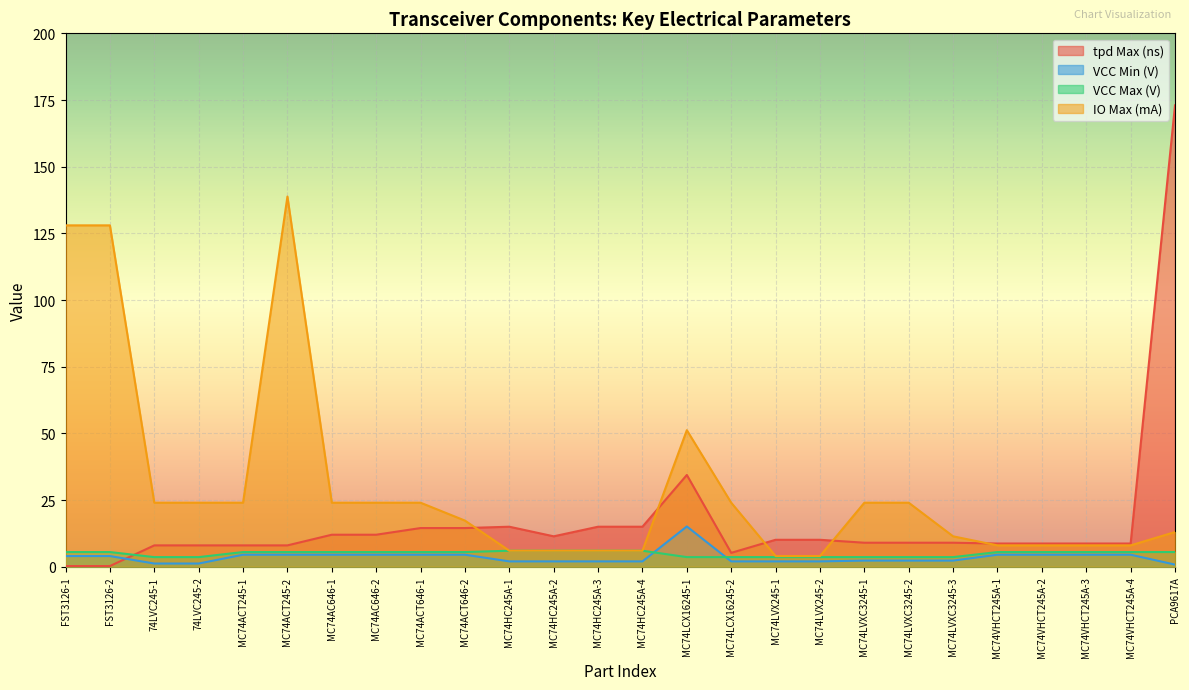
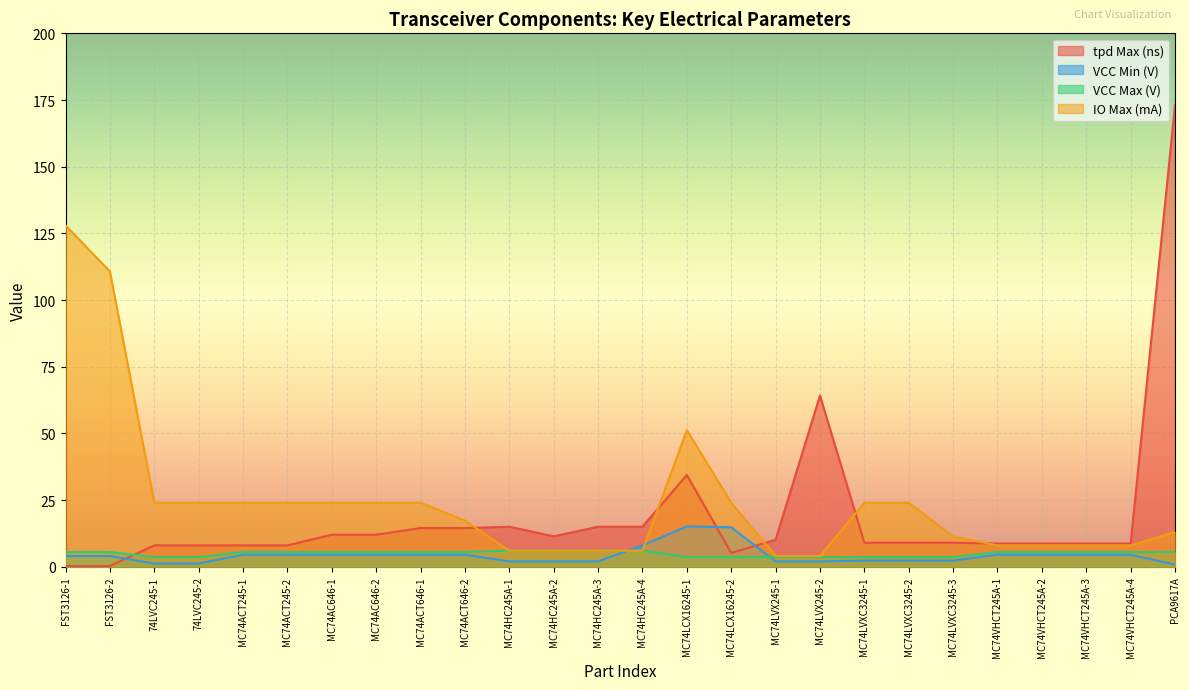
  {
    "tpd Max (ns)": {
      "FST3126-1": 0,
      "FST3126-2": 0,
      "74LVC245-1": 8,
      "74LVC245-2": 8,
      "MC74ACT245-1": 8,
      "MC74ACT245-2": 8,
      "MC74AC646-1": 12,
      "MC74AC646-2": 12,
      "MC74ACT646-1": 15,
      "MC74ACT646-2": 15,
      "MC74HC245A-1": 15,
      "MC74HC245A-2": 11,
      "MC74HC245A-3": 15,
      "MC74HC245A-4": 15,
      "MC74LCX16245-1": 34,
      "MC74LCX16245-2": 5,
      "MC74LVX245-1": 10,
-     "MC74LVX245-2": 10,
+     "MC74LVX245-2": 64,
      "MC74LVXC3245-1": 9,
      "MC74LVXC3245-2": 9,
      "MC74LVXC3245-3": 9,
      "PCA9617A": 173
    },
    "VCC Min (V)": {
      "FST3126-1": 4,
      "FST3126-2": 4,
      "74LVC245-1": 1,
      "74LVC245-2": 1,
      "MC74ACT245-1": 5,
      "MC74ACT245-2": 5,
      "MC74AC646-1": 5,
      "MC74AC646-2": 5,
      "MC74ACT646-1": 5,
      "MC74ACT646-2": 5,
      "MC74HC245A-1": 2,
      "MC74HC245A-2": 2,
      "MC74HC245A-3": 2,
-     "MC74HC245A-4": 2,
+     "MC74HC245A-4": 8,
      "MC74LCX16245-1": 15,
-     "MC74LCX16245-2": 2,
+     "MC74LCX16245-2": 15,
      "MC74LVX245-1": 2,
      "MC74LVX245-2": 2,
      "MC74LVXC3245-1": 2,
      "MC74LVXC3245-2": 2,
      "MC74LVXC3245-3": 2,
      "MC74VHCT245A-1": 5,
      "MC74VHCT245A-2": 5,
      "MC74VHCT245A-3": 5,
      "MC74VHCT245A-4": 5,
      "PCA9617A": 1
    },
    "VCC Max (V)": {
      "FST3126-1": 6,
      "FST3126-2": 6,
      "74LVC245-1": 4,
      "74LVC245-2": 4,
      "MC74ACT245-1": 6,
      "MC74ACT245-2": 6,
      "MC74AC646-1": 6,
      "MC74AC646-2": 6,
      "MC74ACT646-1": 6,
      "MC74ACT646-2": 6,
      "MC74LCX16245-1": 4,
      "MC74LCX16245-2": 4,
      "MC74LVXC3245-1": 4,
      "MC74LVXC3245-2": 4,
      "MC74LVXC3245-3": 4,
      "MC74VHCT245A-1": 6,
      "MC74VHCT245A-2": 6,
      "MC74VHCT245A-3": 6,
      "MC74VHCT245A-4": 6,
      "PCA9617A": 6
    },
    "IO Max (mA)": {
      "FST3126-1": 128,
-     "FST3126-2": 128,
+     "FST3126-2": 111,
      "74LVC245-1": 24,
      "74LVC245-2": 24,
      "MC74ACT245-1": 24,
-     "MC74ACT245-2": 139,
+     "MC74ACT245-2": 24,
      "MC74AC646-1": 24,
      "MC74AC646-2": 24,
      "MC74ACT646-1": 24,
      "MC74ACT646-2": 17,
      "MC74LCX16245-1": 51,
      "MC74LCX16245-2": 24,
      "MC74LVXC3245-1": 24,
      "MC74LVXC3245-2": 24,
      "MC74LVXC3245-3": 11,
      "PCA9617A": 13
    }
  }
